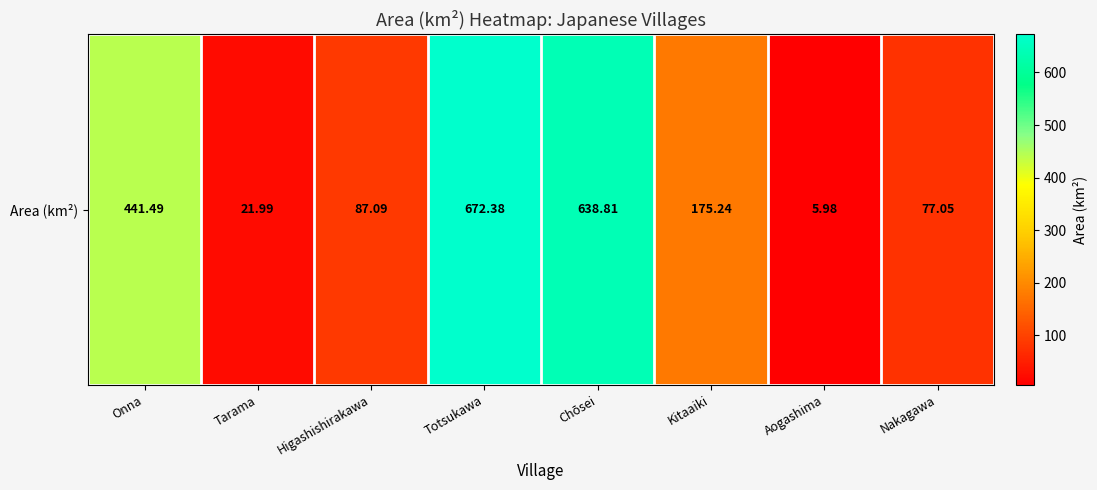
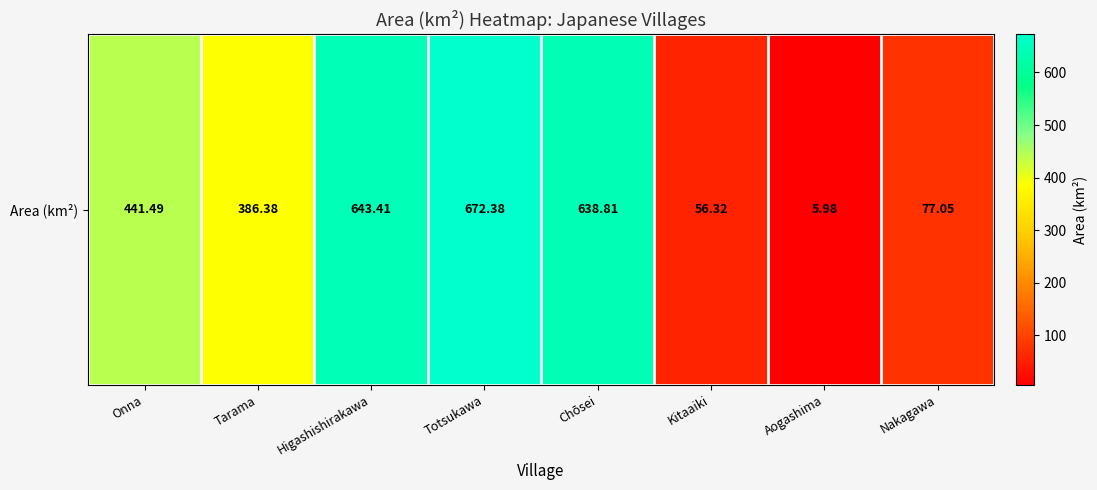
  {
    "Area (km²)": {
      "Onna": 441.49,
-     "Tarama": 21.99,
-     "Higashishirakawa": 87.09,
+     "Tarama": 386.38,
+     "Higashishirakawa": 643.41,
      "Totsukawa": 672.38,
      "Chōsei": 638.81,
-     "Kitaaiki": 175.24,
+     "Kitaaiki": 56.32,
      "Aogashima": 5.98,
      "Nakagawa": 77.05
    }
  }
